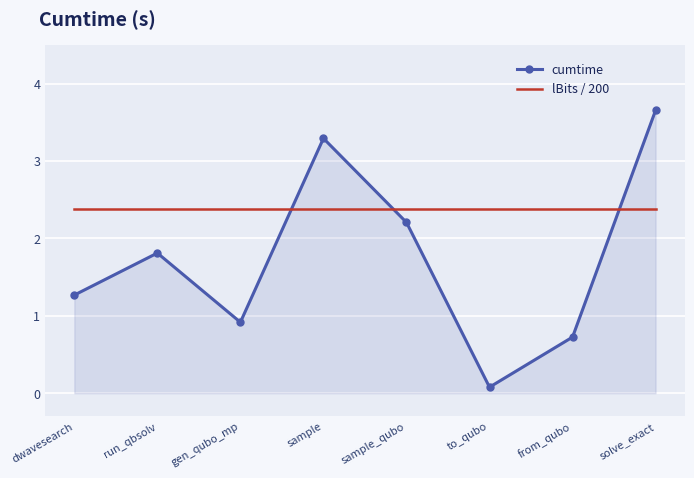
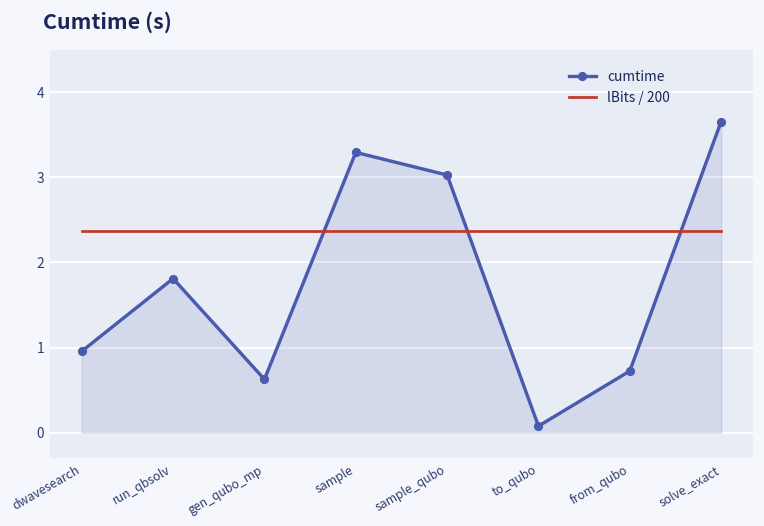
  {
    "cumtime": {
-     "dwavesearch": 1.3,
+     "dwavesearch": 1.0,
      "run_qbsolv": 1.8,
-     "gen_qubo_mp": 0.9,
+     "gen_qubo_mp": 0.6,
      "sample": 3.3,
-     "sample_qubo": 2.2,
+     "sample_qubo": 3.0,
      "to_qubo": 0.1,
      "from_qubo": 0.7,
      "solve_exact": 3.7
    },
    "lBits / 200": {
      "dwavesearch": 2.4,
      "run_qbsolv": 2.4,
      "gen_qubo_mp": 2.4,
      "sample": 2.4,
      "sample_qubo": 2.4,
      "to_qubo": 2.4,
      "from_qubo": 2.4,
      "solve_exact": 2.4
    }
  }
